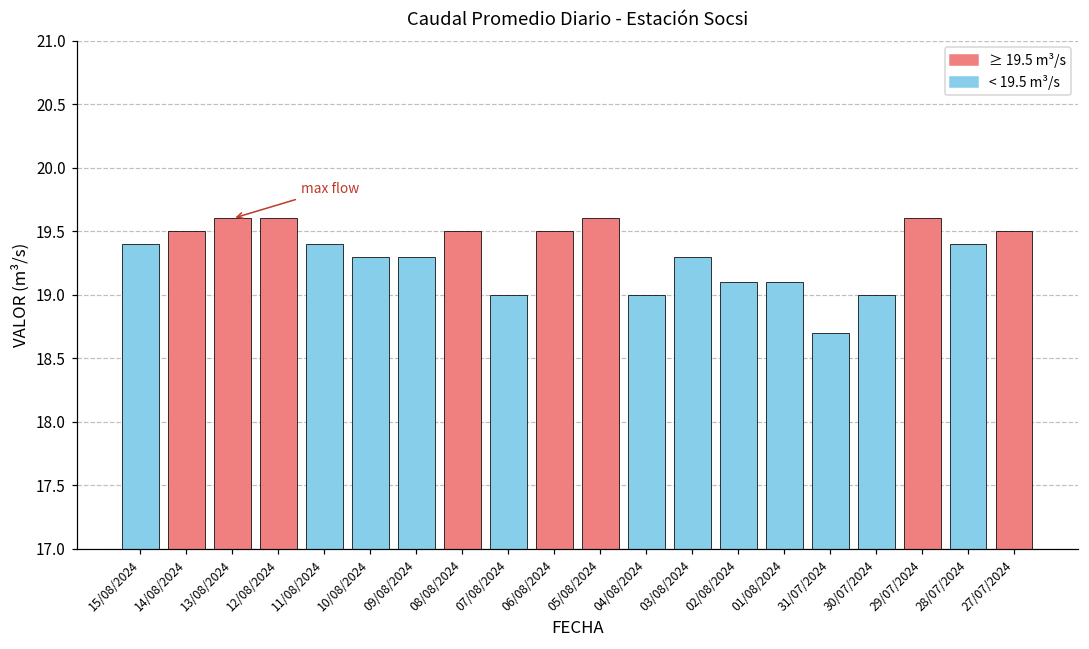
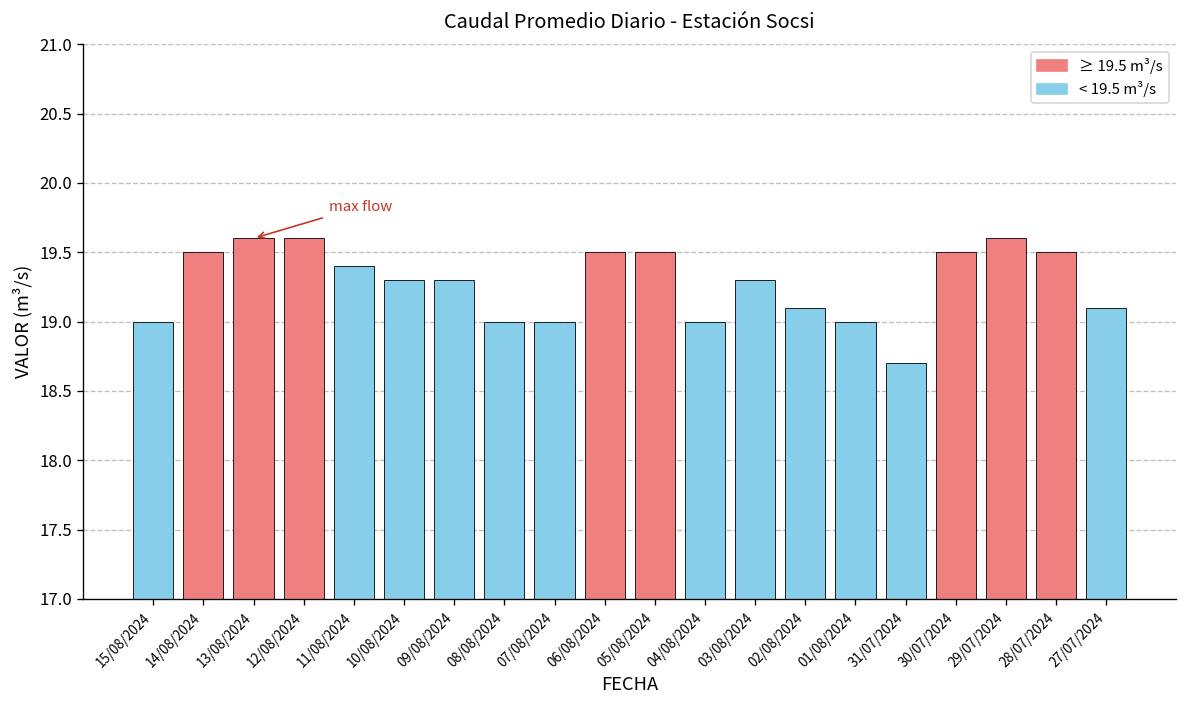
  {
-   "15/08/2024": 19.4,
+   "15/08/2024": 19.0,
    "14/08/2024": 19.5,
    "13/08/2024": 19.6,
    "12/08/2024": 19.6,
    "11/08/2024": 19.4,
    "10/08/2024": 19.3,
    "09/08/2024": 19.3,
-   "08/08/2024": 19.5,
+   "08/08/2024": 19.0,
    "07/08/2024": 19.0,
    "06/08/2024": 19.5,
-   "05/08/2024": 19.6,
+   "05/08/2024": 19.5,
    "04/08/2024": 19.0,
    "03/08/2024": 19.3,
    "02/08/2024": 19.1,
-   "01/08/2024": 19.1,
+   "01/08/2024": 19.0,
    "31/07/2024": 18.7,
-   "30/07/2024": 19.0,
+   "30/07/2024": 19.5,
    "29/07/2024": 19.6,
-   "28/07/2024": 19.4,
-   "27/07/2024": 19.5
+   "28/07/2024": 19.5,
+   "27/07/2024": 19.1
  }
